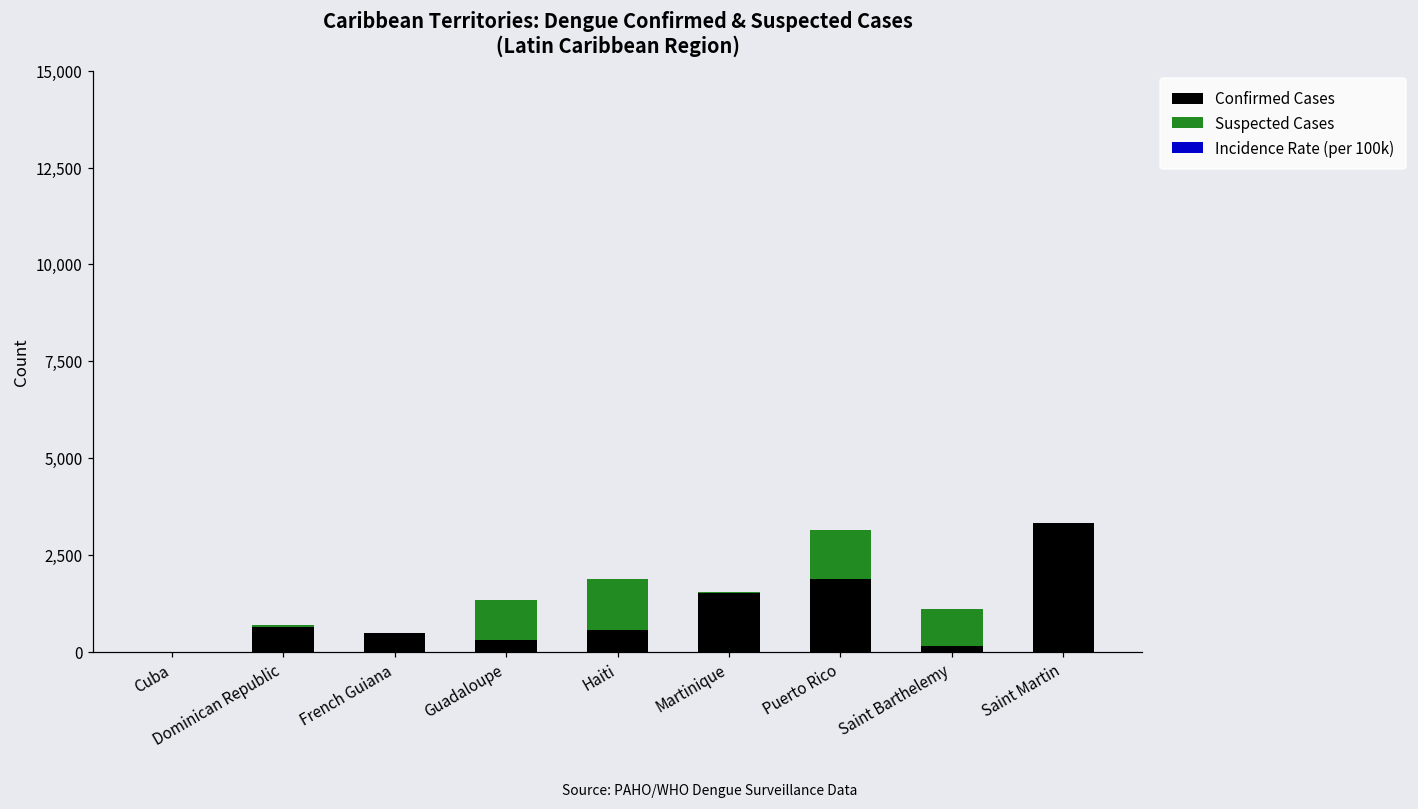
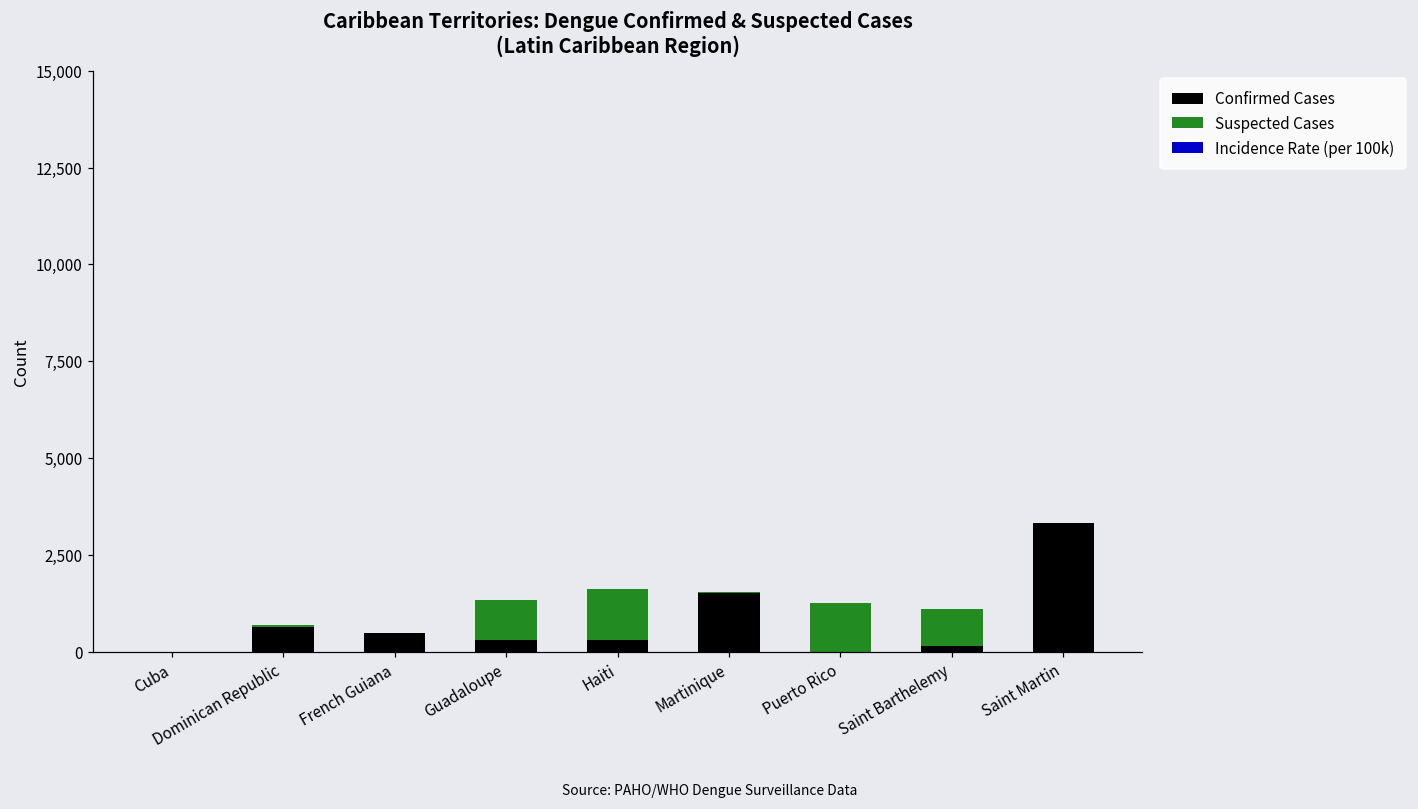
  {
    "Confirmed Cases": {
      "Cuba": "0",
      "Dominican Republic": "600",
      "French Guiana": "500",
      "Guadaloupe": "300",
-     "Haiti": "600",
+     "Haiti": "300",
      "Martinique": "1,500",
-     "Puerto Rico": "1,900",
+     "Puerto Rico": "0",
      "Saint Barthelemy": "100",
      "Saint Martin": "3,300"
    },
    "Incidence Rate (per 100k)": {
      "Cuba": "0",
      "Dominican Republic": "0",
      "French Guiana": "0",
      "Martinique": "0",
      "Saint Martin": "0"
    }
  }
